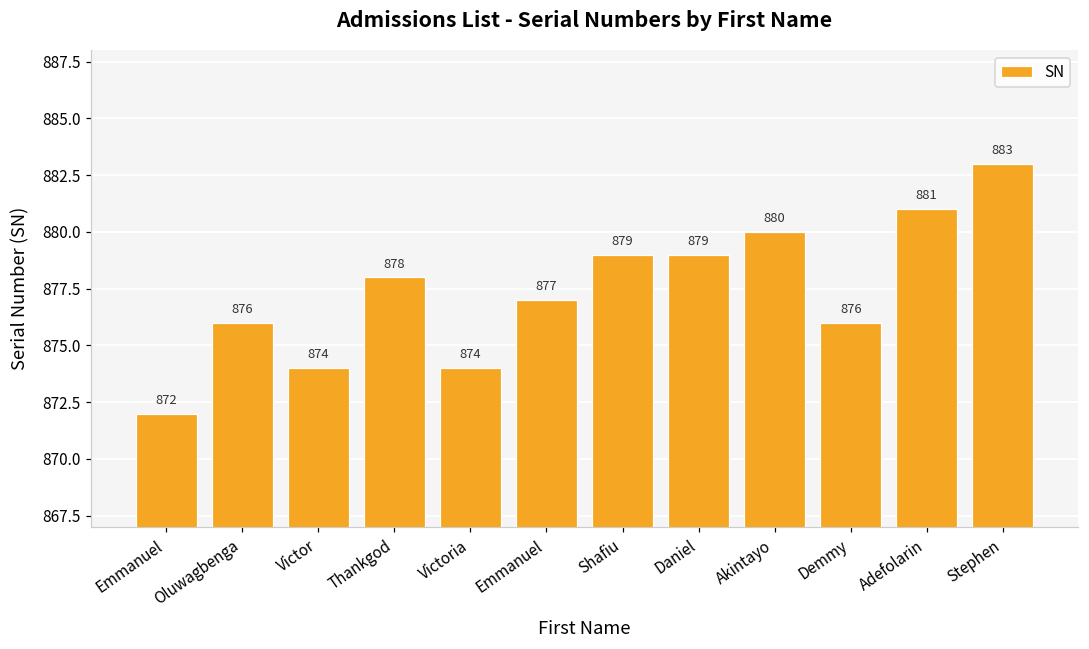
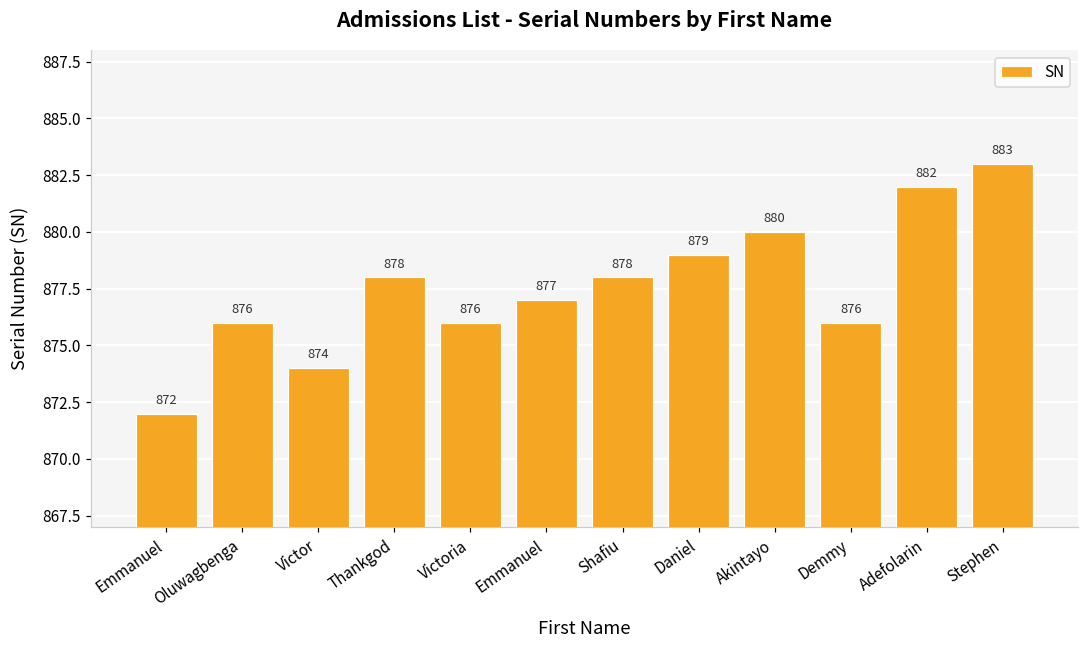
  {
    "Oluwagbenga": 876,
    "Victor": 874,
    "Thankgod": 878,
-   "Victoria": 874,
-   "Shafiu": 879,
+   "Victoria": 876,
+   "Shafiu": 878,
    "Daniel": 879,
    "Akintayo": 880,
    "Demmy": 876,
-   "Adefolarin": 881,
+   "Adefolarin": 882,
    "Stephen": 883
  }
